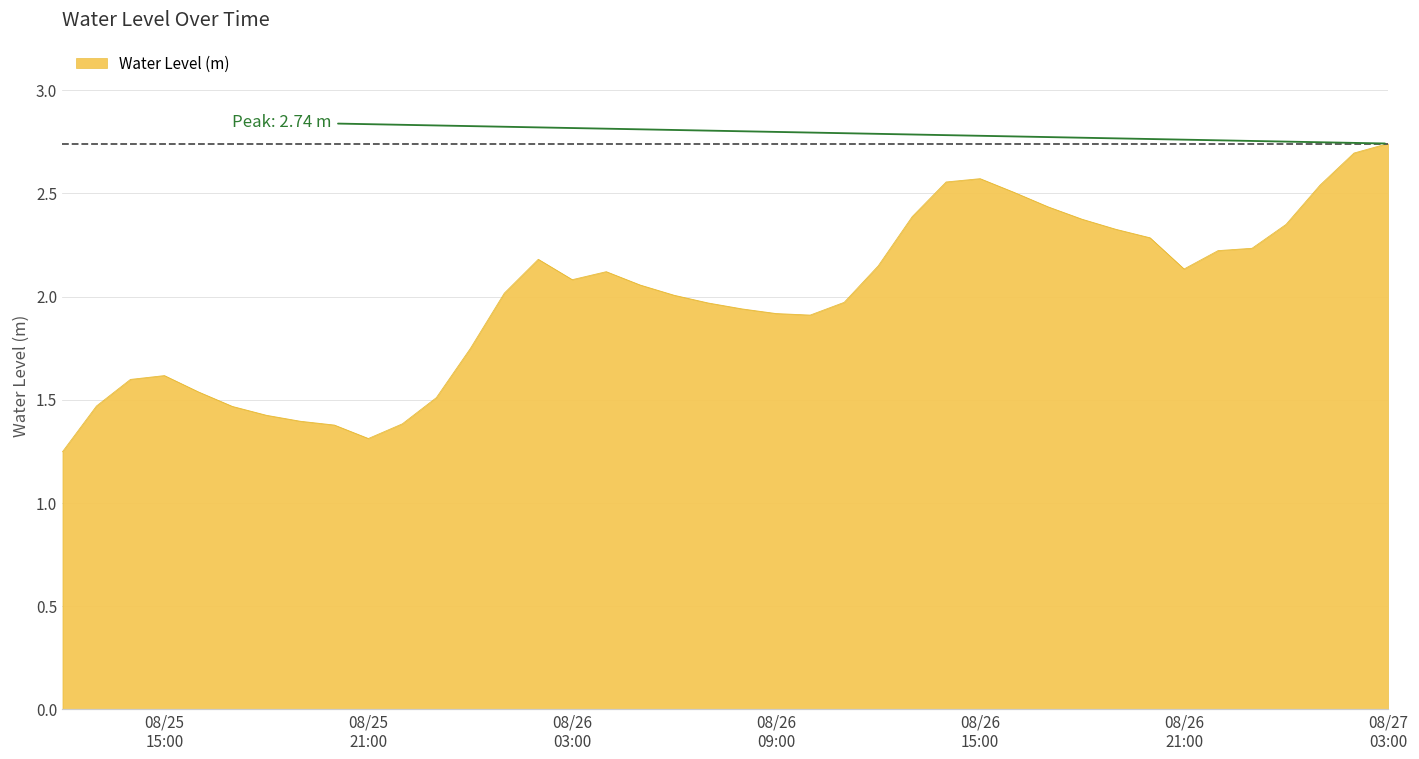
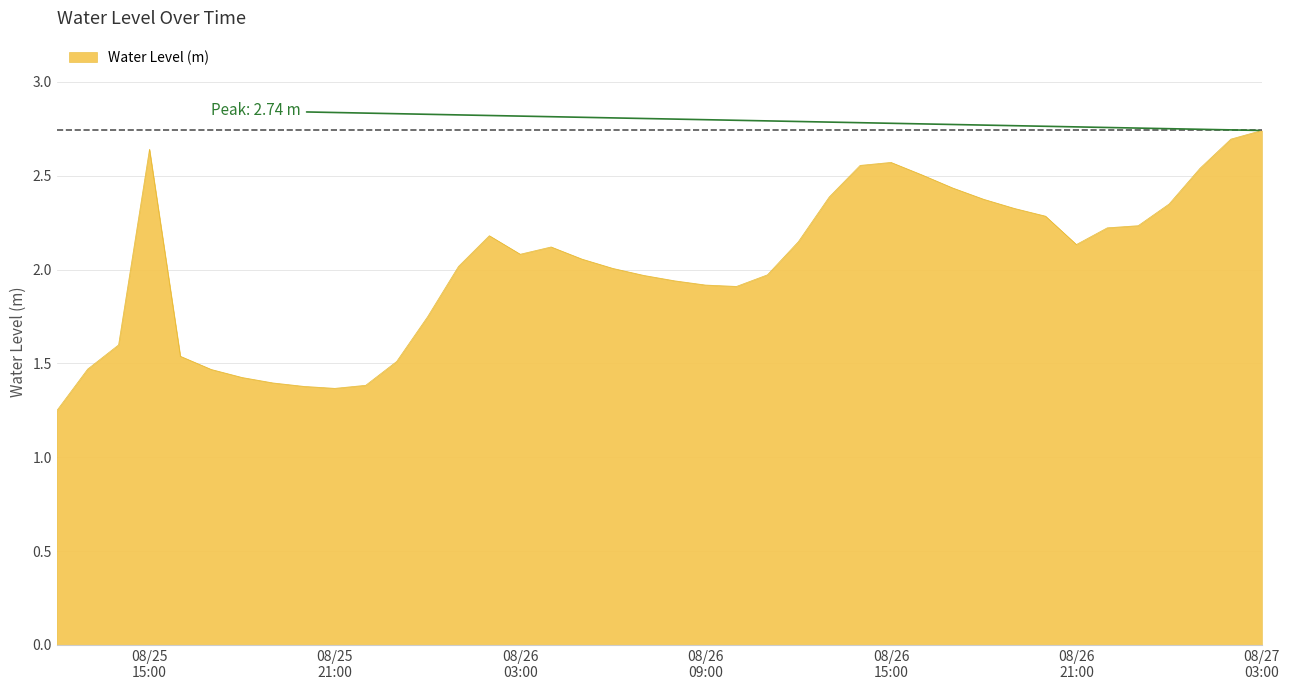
  {
-   "08/25 15:00": 1.62,
-   "08/25 21:00": 1.31,
+   "08/25 15:00": 2.64,
+   "08/25 21:00": 1.37,
    "08/26 03:00": 2.08,
    "08/26 09:00": 1.92,
    "08/26 15:00": 2.57,
    "08/26 21:00": 2.13
  }
